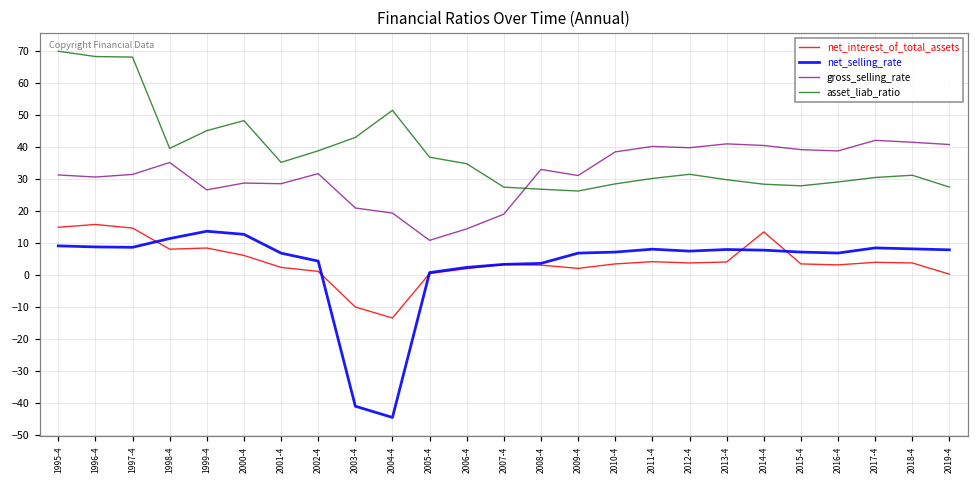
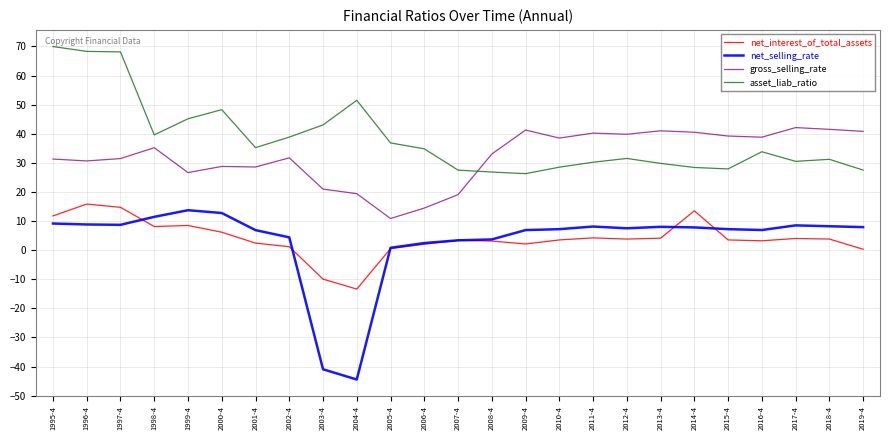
  {
    "net_interest_of_total_assets": {
-     "1995-4": 15,
+     "1995-4": 12,
      "1996-4": 16,
      "1997-4": 15,
      "1998-4": 8,
      "1999-4": 8,
      "2000-4": 6,
      "2001-4": 2,
      "2002-4": 1,
      "2003-4": -10,
      "2004-4": -13,
      "2009-4": 2,
      "2010-4": 4,
      "2011-4": 4,
      "2012-4": 4,
      "2013-4": 4,
      "2014-4": 14,
      "2015-4": 4,
      "2016-4": 3,
      "2017-4": 4,
      "2018-4": 4,
      "2019-4": 0
    },
    "net_selling_rate": {
      "1995-4": 9,
      "1996-4": 9,
      "1997-4": 9,
      "1998-4": 11,
      "1999-4": 14,
      "2000-4": 13,
      "2001-4": 7,
      "2002-4": 4,
      "2003-4": -41,
      "2004-4": -44,
      "2009-4": 7,
      "2010-4": 7,
      "2011-4": 8,
      "2012-4": 8,
      "2013-4": 8,
      "2014-4": 8,
      "2015-4": 7,
      "2016-4": 7,
      "2017-4": 9,
      "2018-4": 8,
      "2019-4": 8
    },
    "gross_selling_rate": {
      "1995-4": 31,
      "1996-4": 31,
      "1997-4": 31,
      "1998-4": 35,
      "1999-4": 27,
      "2000-4": 29,
      "2001-4": 29,
      "2002-4": 32,
      "2003-4": 21,
      "2004-4": 19,
      "2005-4": 11,
      "2006-4": 14,
      "2007-4": 19,
      "2008-4": 33,
-     "2009-4": 31,
+     "2009-4": 41,
      "2010-4": 39,
      "2011-4": 40,
      "2012-4": 40,
      "2013-4": 41,
      "2014-4": 41,
      "2015-4": 39,
      "2016-4": 39,
      "2017-4": 42,
      "2018-4": 42,
      "2019-4": 41
    },
    "asset_liab_ratio": {
      "1995-4": 70,
      "1996-4": 68,
      "1997-4": 68,
      "1998-4": 40,
      "1999-4": 45,
      "2000-4": 48,
      "2001-4": 35,
      "2002-4": 39,
      "2003-4": 43,
      "2004-4": 51,
      "2005-4": 37,
      "2006-4": 35,
      "2007-4": 27,
      "2008-4": 27,
      "2009-4": 26,
      "2010-4": 29,
      "2011-4": 30,
      "2012-4": 32,
      "2013-4": 30,
      "2014-4": 28,
      "2015-4": 28,
-     "2016-4": 29,
+     "2016-4": 34,
      "2017-4": 31,
      "2018-4": 31,
      "2019-4": 28
    }
  }
